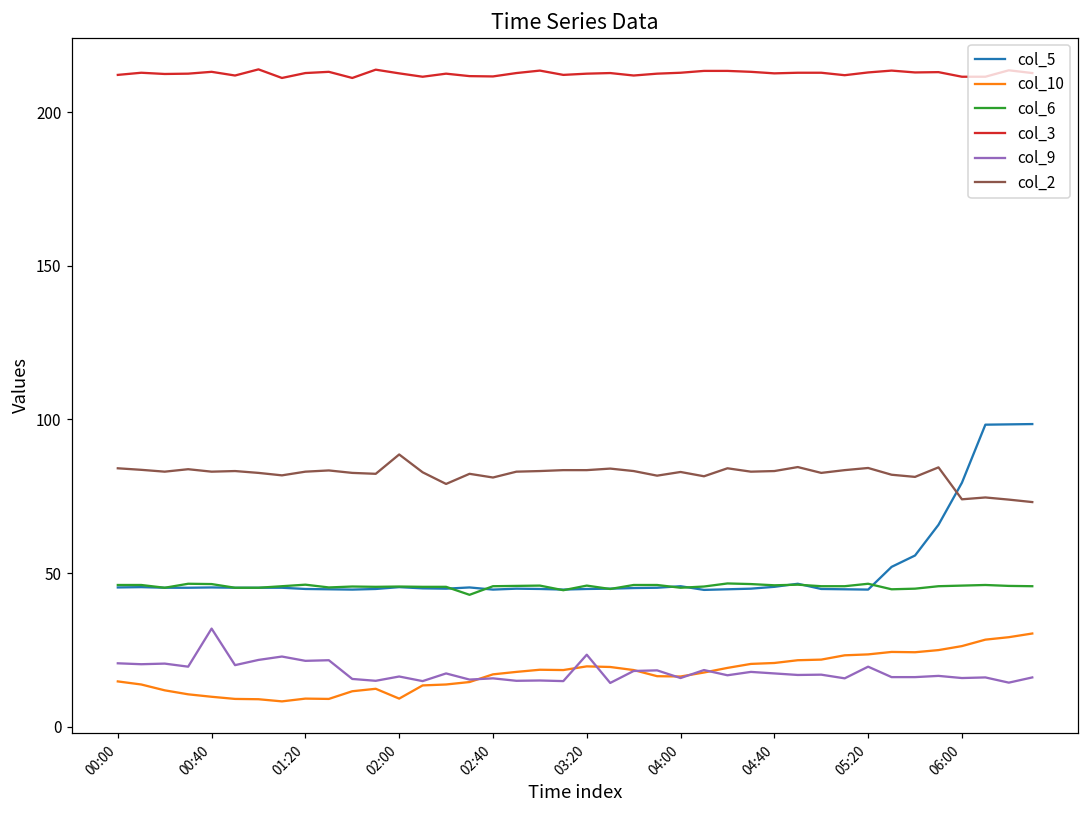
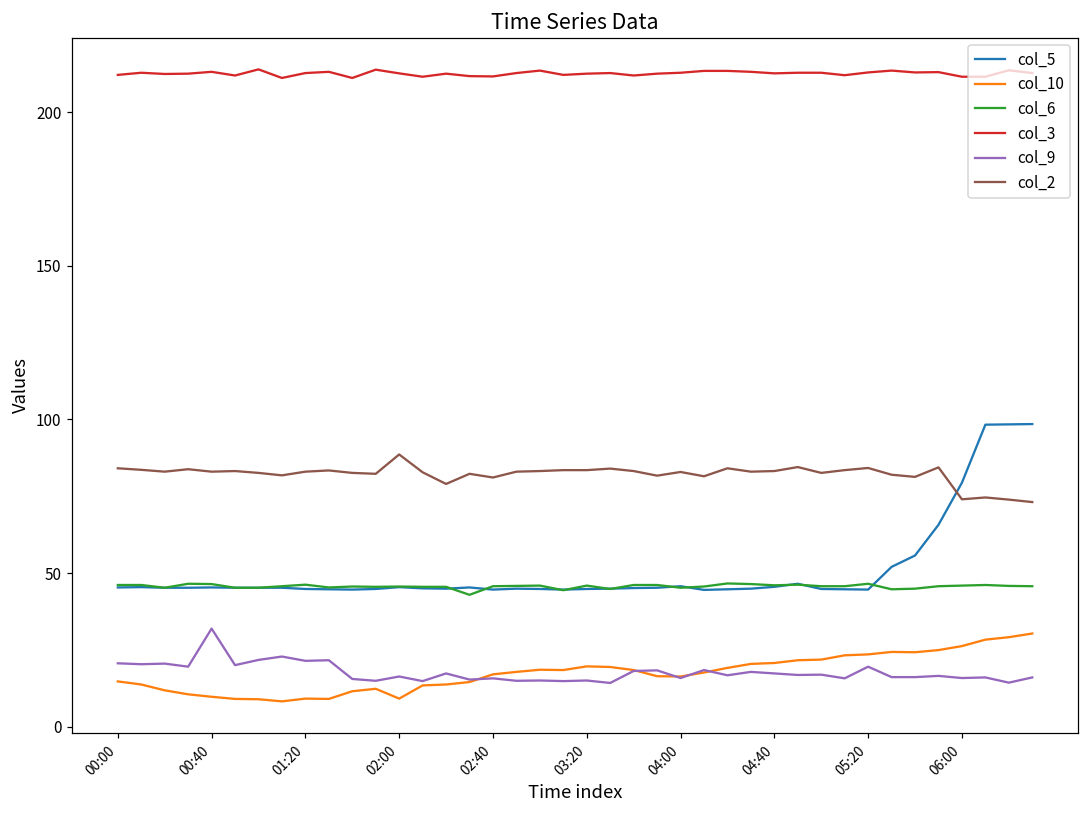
  {
    "col_5": {
      "00:40": 45,
      "01:20": 45,
      "02:40": 45,
      "03:20": 45,
      "05:20": 45,
      "06:00": 79
    },
    "col_10": {
      "00:00": 15,
      "00:40": 10,
      "01:20": 9,
      "02:00": 9,
      "02:40": 17,
      "03:20": 20,
      "04:40": 21,
      "05:20": 24,
      "06:00": 26
    },
    "col_6": {
      "00:40": 46,
      "01:20": 46,
      "02:40": 46,
      "03:20": 46,
      "05:20": 47,
      "06:00": 46
    },
    "col_3": {
      "00:00": 212,
      "00:40": 213,
      "01:20": 213,
      "02:00": 213,
      "02:40": 212,
      "03:20": 213,
      "04:00": 213,
      "04:40": 213,
      "05:20": 213,
      "06:00": 212
    },
    "col_9": {
      "00:00": 21,
      "00:40": 32,
      "01:20": 21,
      "02:00": 16,
      "02:40": 16,
-     "03:20": 23,
+     "03:20": 15,
      "04:40": 17,
      "05:20": 20,
      "06:00": 16
    },
    "col_2": {
      "00:00": 84,
      "00:40": 83,
      "01:20": 83,
      "02:00": 89,
      "02:40": 81,
      "03:20": 84,
      "04:00": 83,
      "04:40": 83,
      "05:20": 84,
      "06:00": 74
    }
  }
